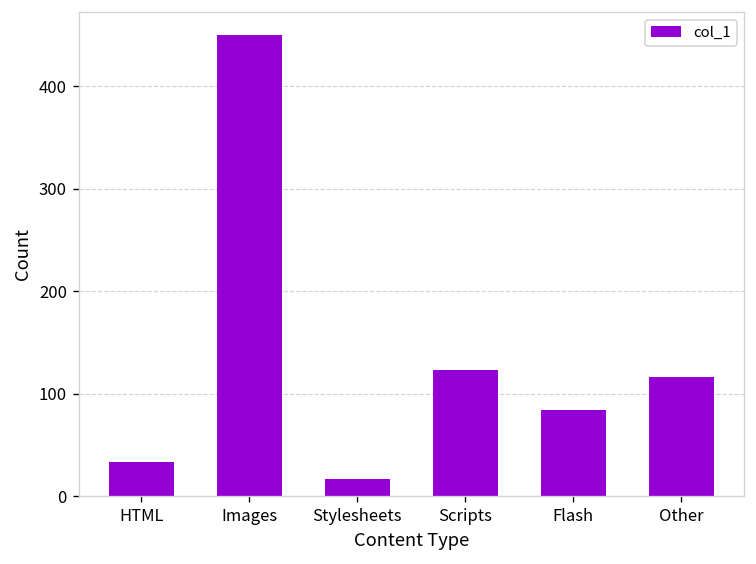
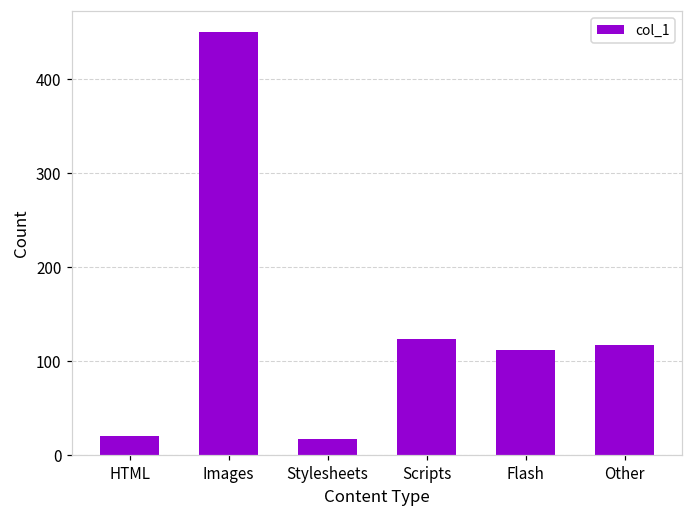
  {
-   "HTML": 30,
+   "HTML": 20,
    "Images": 450,
    "Stylesheets": 20,
    "Scripts": 120,
-   "Flash": 80,
+   "Flash": 110,
    "Other": 120
  }
